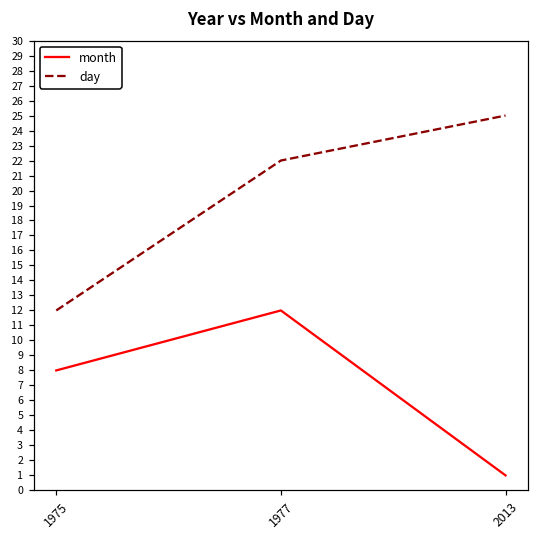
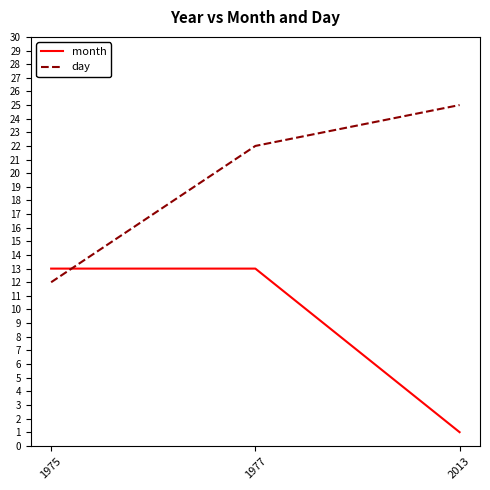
  {
    "month": {
-     "1975": 8,
-     "1977": 12,
+     "1975": 13,
+     "1977": 13,
      "2013": 1
    },
    "day": {
      "1975": 12,
      "1977": 22,
      "2013": 25
    }
  }
